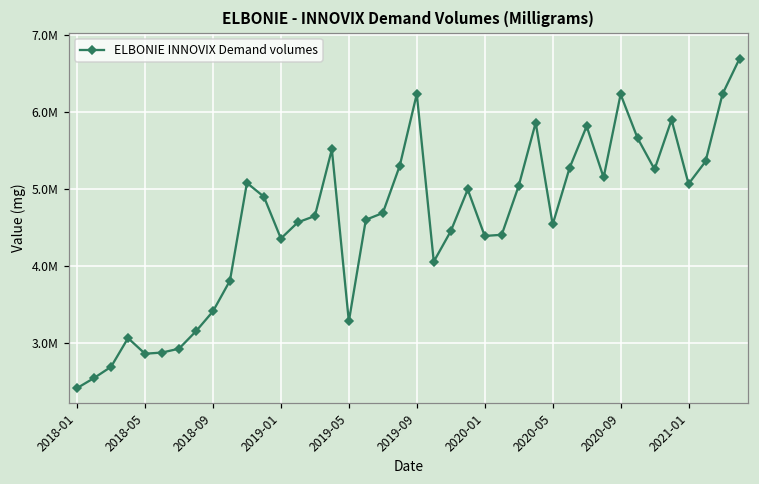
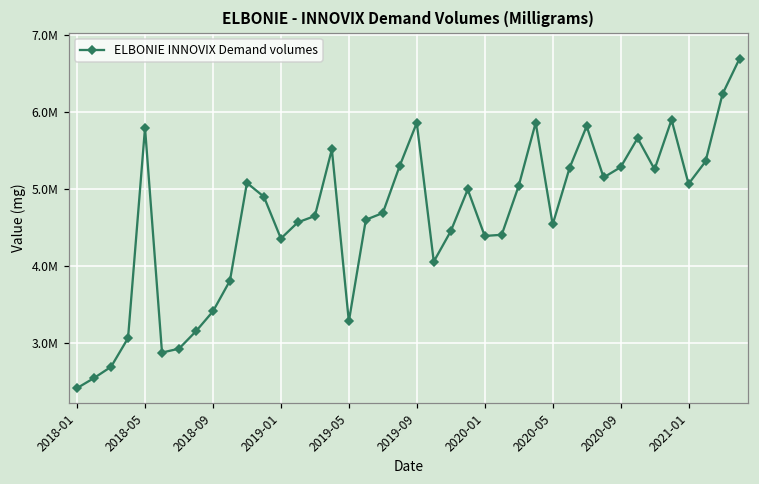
  {
    "2018-01": 2400000,
-   "2018-05": 2900000,
+   "2018-05": 5800000,
    "2018-09": 3400000,
    "2019-01": 4400000,
    "2019-05": 3300000,
-   "2019-09": 6200000,
+   "2019-09": 5900000,
    "2020-01": 4400000,
    "2020-05": 4500000,
-   "2020-09": 6200000,
+   "2020-09": 5300000,
    "2021-01": 5100000
  }
